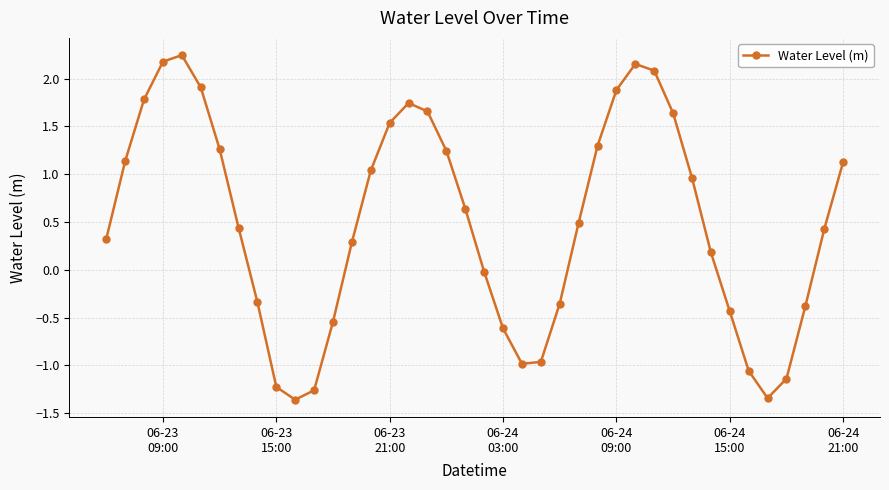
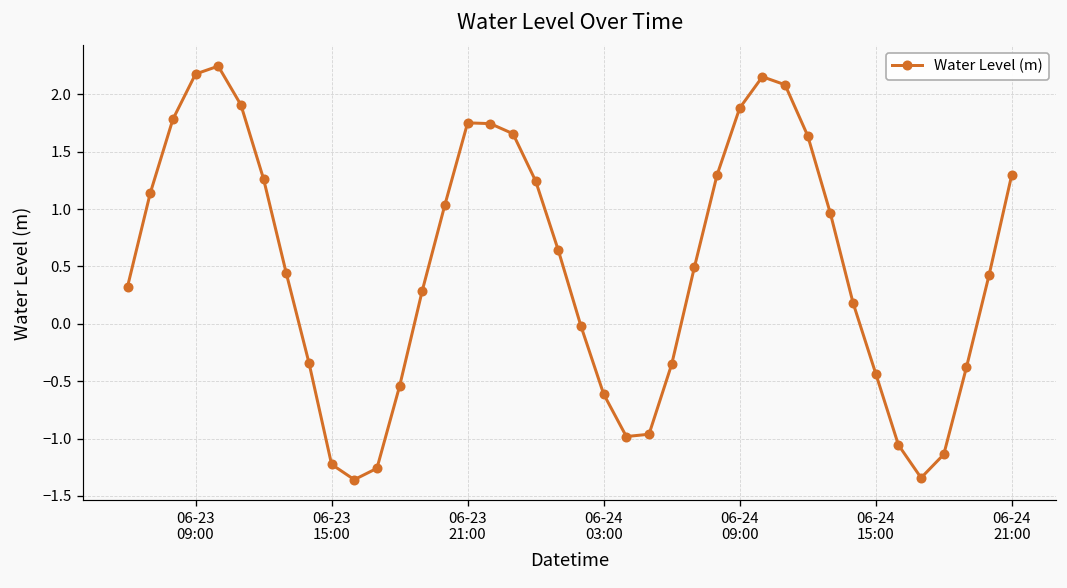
  {
    "06-23 09:00": 2.2,
    "06-23 15:00": -1.2,
-   "06-23 21:00": 1.5,
+   "06-23 21:00": 1.8,
    "06-24 03:00": -0.6,
    "06-24 09:00": 1.9,
    "06-24 15:00": -0.4,
-   "06-24 21:00": 1.1
+   "06-24 21:00": 1.3
  }
